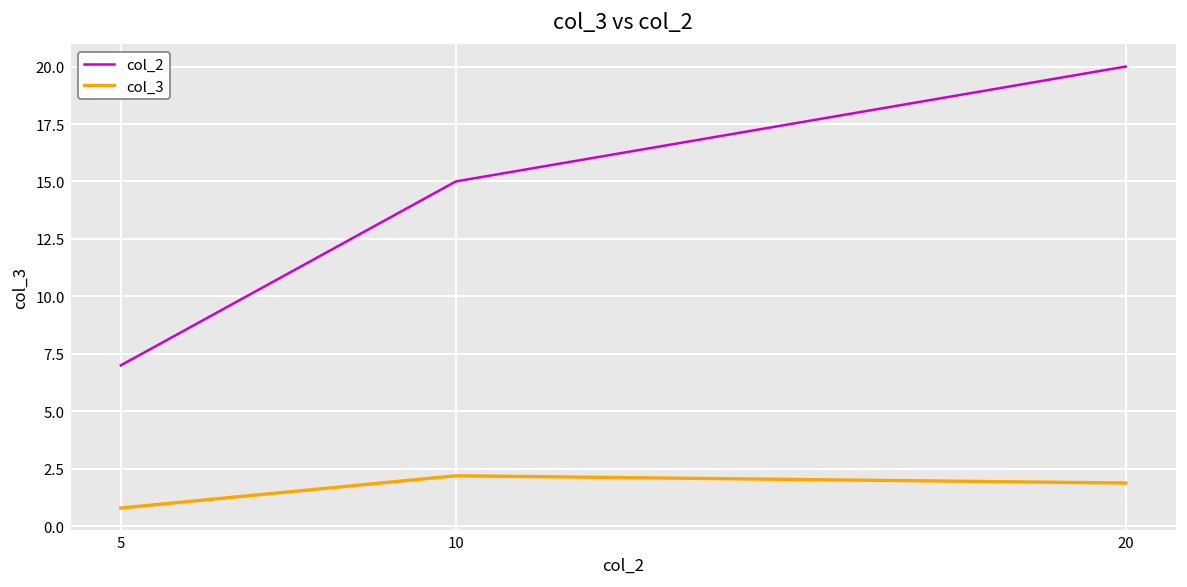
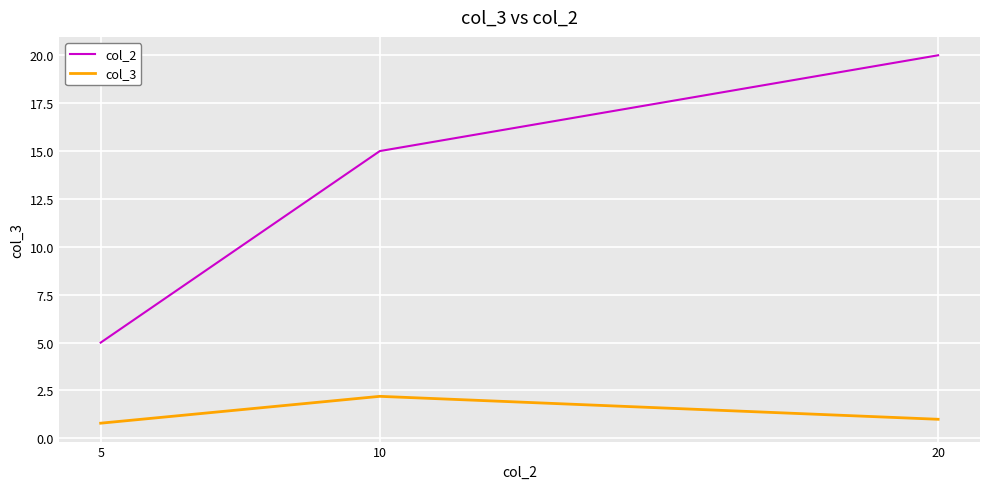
  {
    "col_2": {
-     "5": 7,
+     "5": 5,
      "10": 15,
      "20": 20
    },
    "col_3": {
      "5": 0.8,
      "10": 2.2,
-     "20": 1.9
+     "20": 1.0
    }
  }
